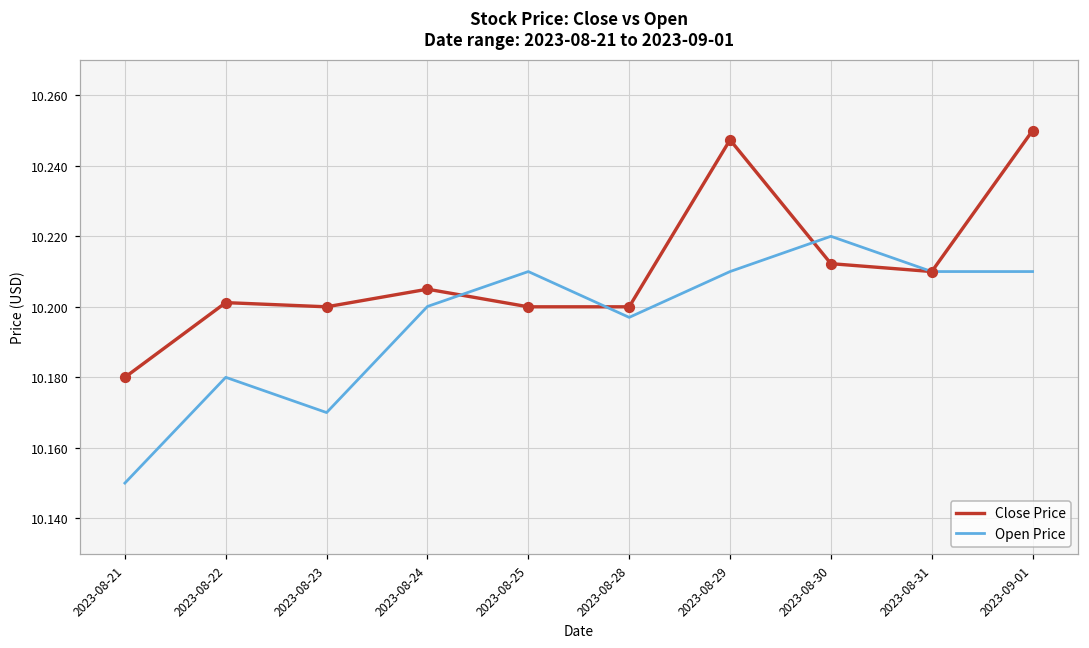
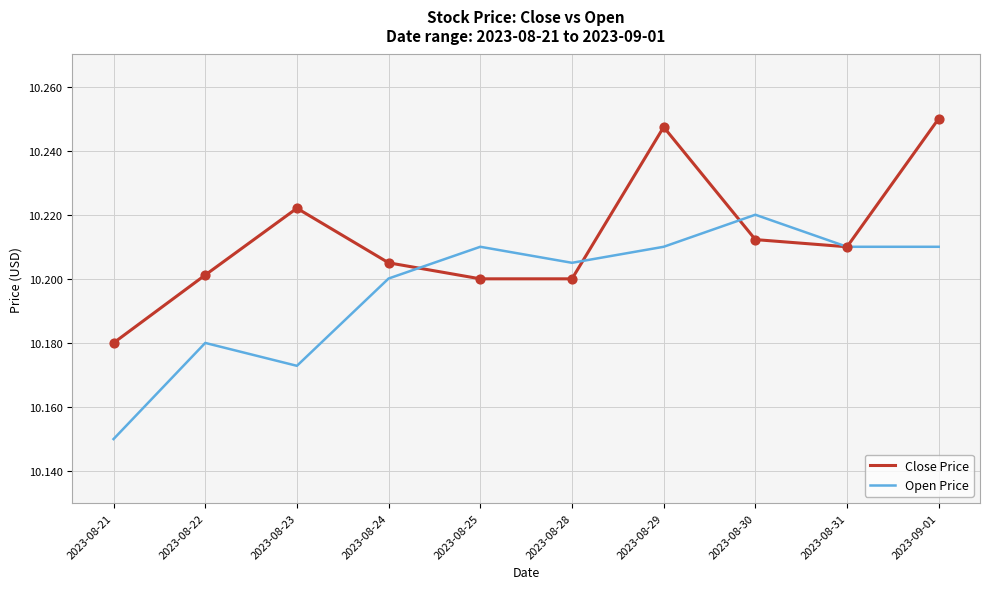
  {
    "Close Price": {
      "2023-08-21": 10.180,
      "2023-08-22": 10.201,
-     "2023-08-23": 10.200,
+     "2023-08-23": 10.222,
      "2023-08-24": 10.205,
      "2023-08-25": 10.200,
      "2023-08-28": 10.200,
      "2023-08-29": 10.247,
      "2023-08-30": 10.212,
      "2023-09-01": 10.250
    },
    "Open Price": {
      "2023-08-21": 10.150,
      "2023-08-22": 10.180,
-     "2023-08-23": 10.170,
+     "2023-08-23": 10.173,
      "2023-08-24": 10.200,
      "2023-08-25": 10.210,
-     "2023-08-28": 10.197,
+     "2023-08-28": 10.205,
      "2023-08-29": 10.210,
      "2023-08-30": 10.220,
      "2023-09-01": 10.210
    }
  }
